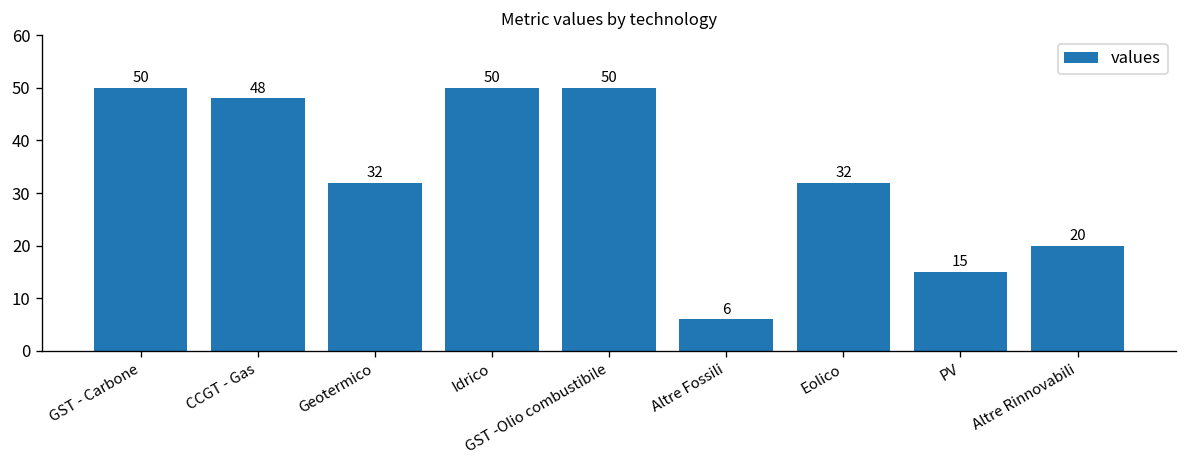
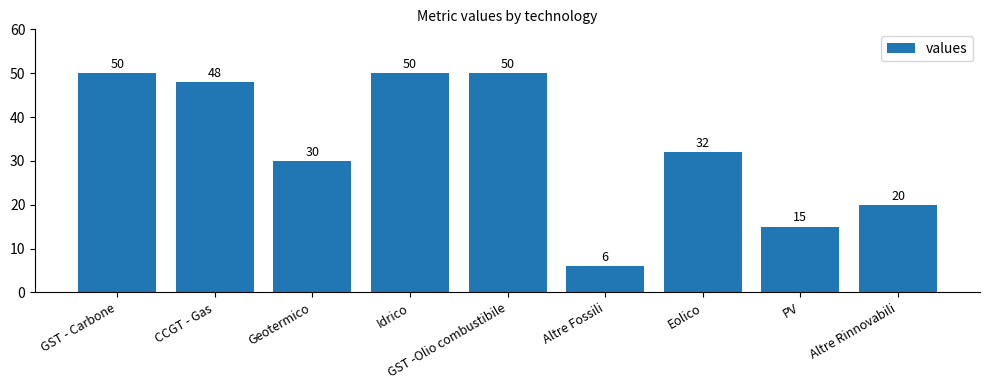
  {
    "GST - Carbone": 50,
    "CCGT - Gas": 48,
-   "Geotermico": 32,
+   "Geotermico": 30,
    "Idrico": 50,
    "GST -Olio combustibile": 50,
    "Altre Fossili": 6,
    "Eolico": 32,
    "PV": 15,
    "Altre Rinnovabili": 20
  }
